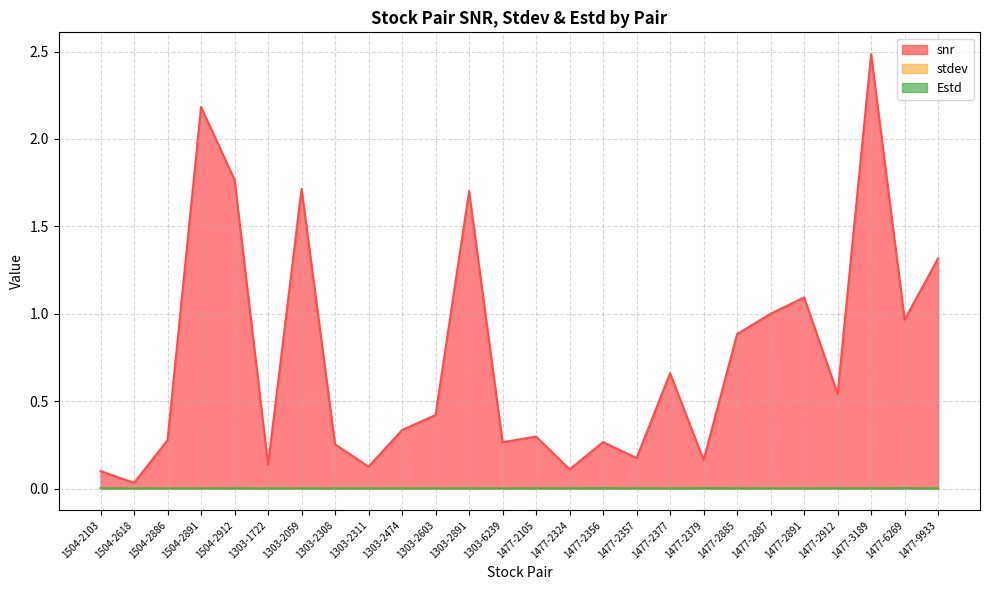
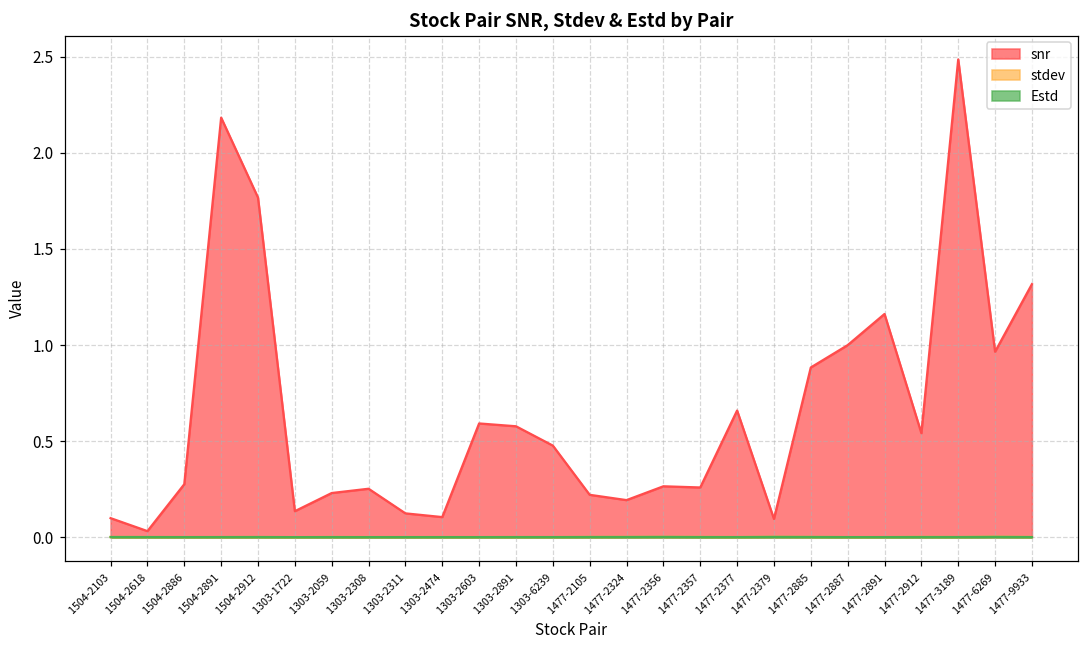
  {
    "snr": {
      "1504-2103": 0.10,
      "1504-2618": 0.03,
      "1504-2886": 0.28,
      "1504-2891": 2.18,
      "1504-2912": 1.77,
      "1303-1722": 0.14,
-     "1303-2059": 1.71,
+     "1303-2059": 0.23,
      "1303-2308": 0.25,
      "1303-2311": 0.12,
-     "1303-2474": 0.33,
-     "1303-2603": 0.42,
-     "1303-2891": 1.70,
-     "1303-6239": 0.26,
-     "1477-2105": 0.30,
-     "1477-2324": 0.11,
+     "1303-2474": 0.11,
+     "1303-2603": 0.59,
+     "1303-2891": 0.58,
+     "1303-6239": 0.48,
+     "1477-2105": 0.22,
+     "1477-2324": 0.19,
      "1477-2356": 0.27,
-     "1477-2357": 0.17,
+     "1477-2357": 0.26,
      "1477-2377": 0.66,
-     "1477-2379": 0.16,
+     "1477-2379": 0.10,
      "1477-2885": 0.88,
      "1477-2887": 1.00,
-     "1477-2891": 1.09,
+     "1477-2891": 1.16,
      "1477-2912": 0.54,
      "1477-3189": 2.49,
      "1477-6269": 0.97,
      "1477-9933": 1.32
    },
    "Estd": {
      "1504-2103": 0.00,
      "1504-2618": 0.00,
      "1504-2886": 0.00,
      "1504-2891": 0.00,
      "1504-2912": 0.00,
      "1303-1722": 0.00,
      "1303-2059": 0.00,
      "1303-2308": 0.00,
      "1303-2311": 0.00,
      "1303-2474": 0.00,
      "1303-2603": 0.00,
      "1303-2891": 0.00,
      "1303-6239": 0.00,
      "1477-2105": 0.00,
      "1477-2324": 0.00,
      "1477-2356": 0.00,
      "1477-2357": 0.00,
      "1477-2377": 0.00,
      "1477-2379": 0.00,
      "1477-2885": 0.00,
      "1477-2887": 0.00,
      "1477-2891": 0.00,
      "1477-2912": 0.00,
      "1477-3189": 0.00,
      "1477-6269": 0.00,
      "1477-9933": 0.00
    }
  }
